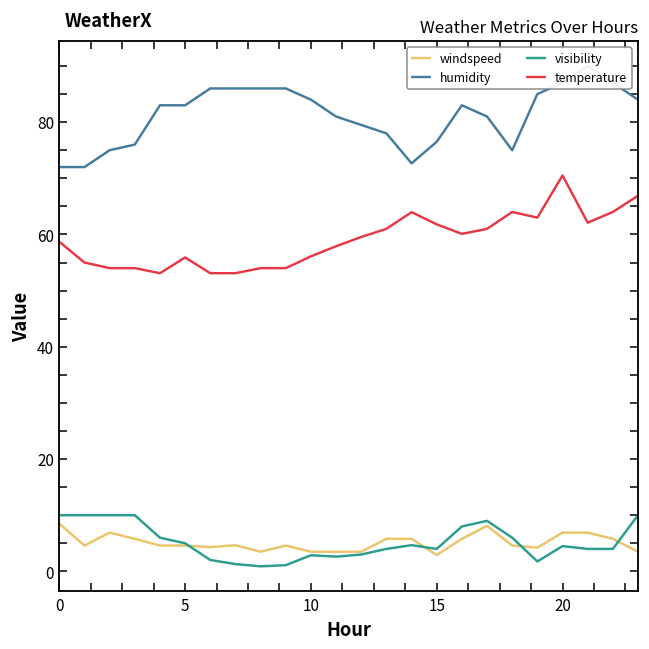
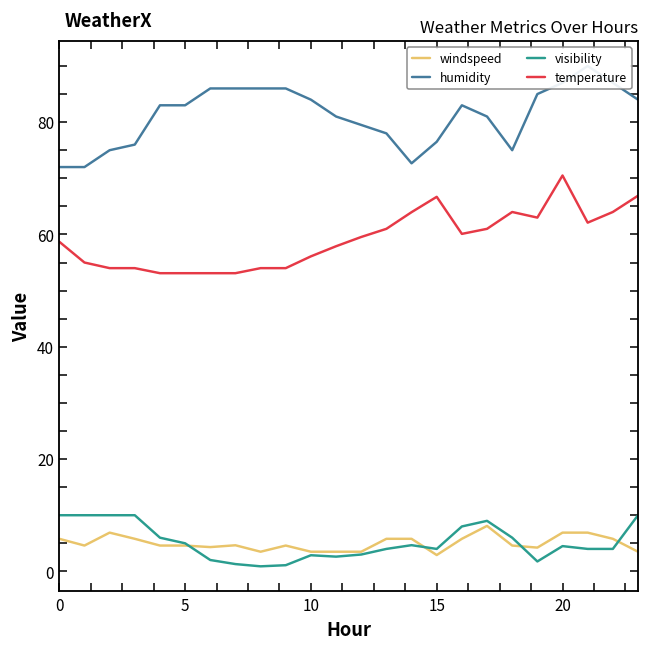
  {
    "windspeed": {
-     "0": 9,
+     "0": 6,
      "10": 4,
      "15": 3,
      "20": 7
    },
    "temperature": {
      "0": 59,
-     "5": 56,
+     "5": 53,
      "10": 56,
-     "15": 62,
+     "15": 67,
      "20": 71
    }
  }
